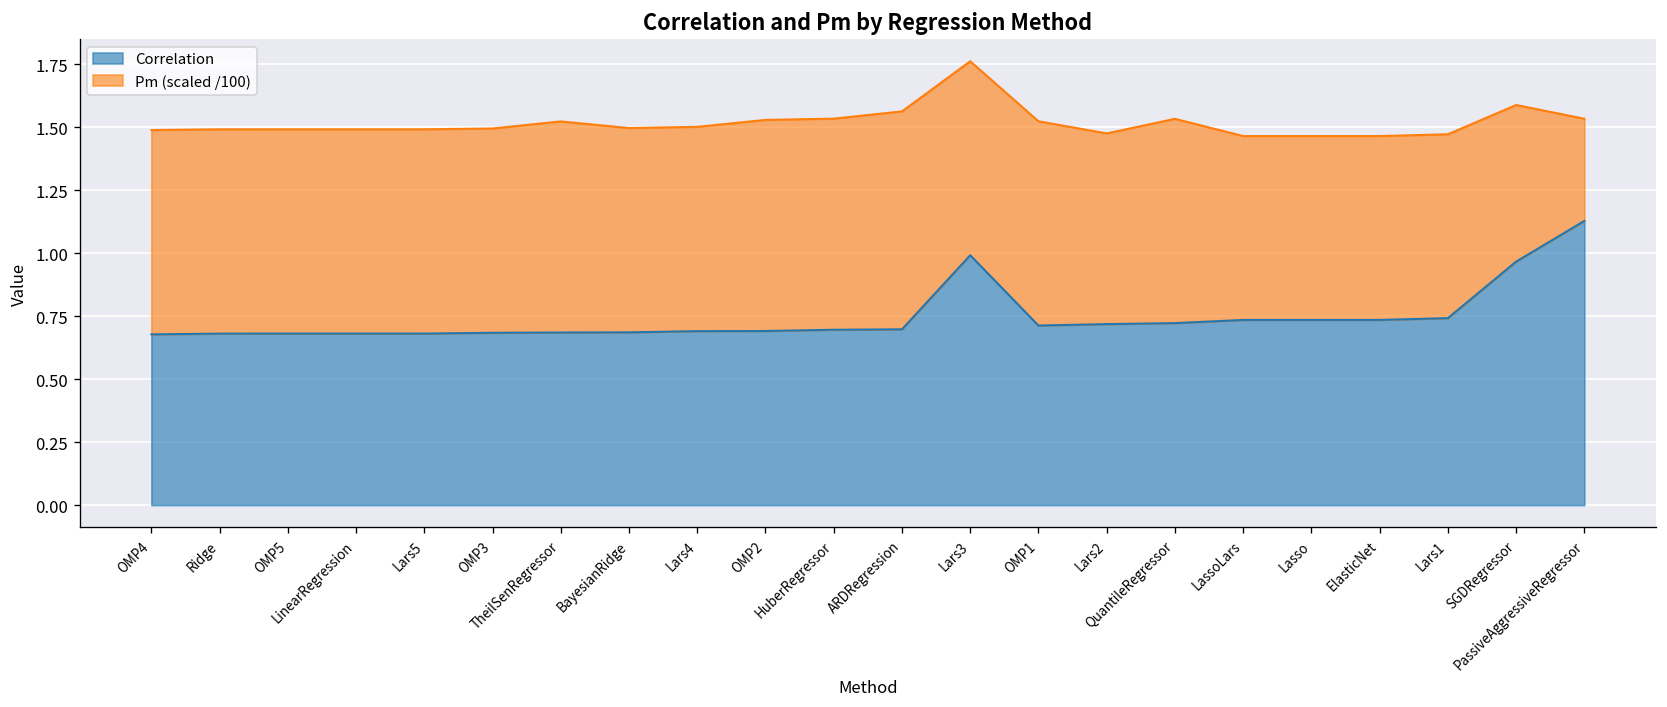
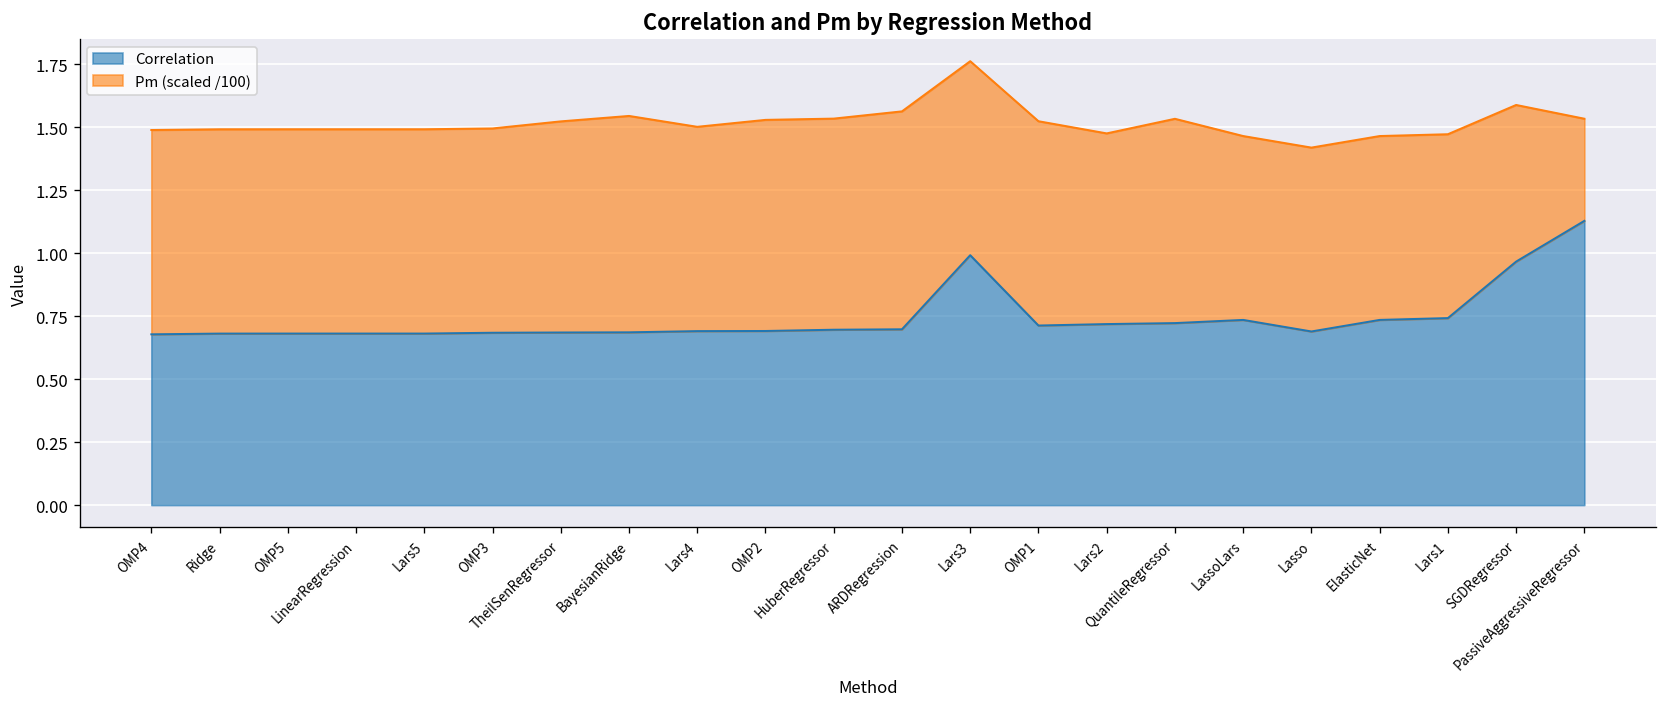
  {
    "Correlation": {
      "OMP4": 0.68,
      "Ridge": 0.68,
      "OMP5": 0.68,
      "LinearRegression": 0.68,
      "Lars5": 0.68,
      "OMP3": 0.68,
      "TheilSenRegressor": 0.68,
      "BayesianRidge": 0.69,
      "Lars4": 0.69,
      "OMP2": 0.69,
      "HuberRegressor": 0.70,
      "ARDRegression": 0.70,
      "Lars3": 0.99,
      "OMP1": 0.71,
      "Lars2": 0.72,
      "QuantileRegressor": 0.72,
      "LassoLars": 0.73,
-     "Lasso": 0.73,
+     "Lasso": 0.69,
      "ElasticNet": 0.73,
      "Lars1": 0.74,
      "SGDRegressor": 0.97,
      "PassiveAggressiveRegressor": 1.13
    },
    "Pm (scaled /100)": {
      "OMP4": 0.81,
      "Ridge": 0.81,
      "OMP5": 0.81,
      "LinearRegression": 0.81,
      "Lars5": 0.81,
      "OMP3": 0.81,
      "TheilSenRegressor": 0.84,
-     "BayesianRidge": 0.81,
+     "BayesianRidge": 0.86,
      "Lars4": 0.81,
      "OMP2": 0.84,
      "HuberRegressor": 0.84,
      "ARDRegression": 0.86,
      "Lars3": 0.77,
      "OMP1": 0.81,
      "Lars2": 0.76,
      "QuantileRegressor": 0.81,
      "LassoLars": 0.73,
      "Lasso": 0.73,
      "ElasticNet": 0.73,
      "Lars1": 0.73,
      "SGDRegressor": 0.62,
      "PassiveAggressiveRegressor": 0.41
    }
  }
